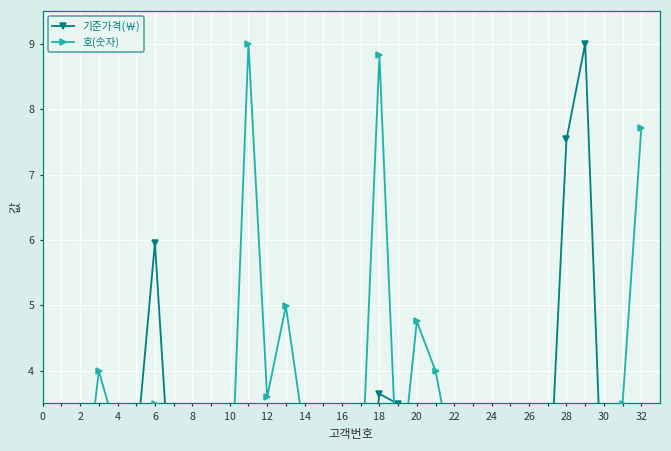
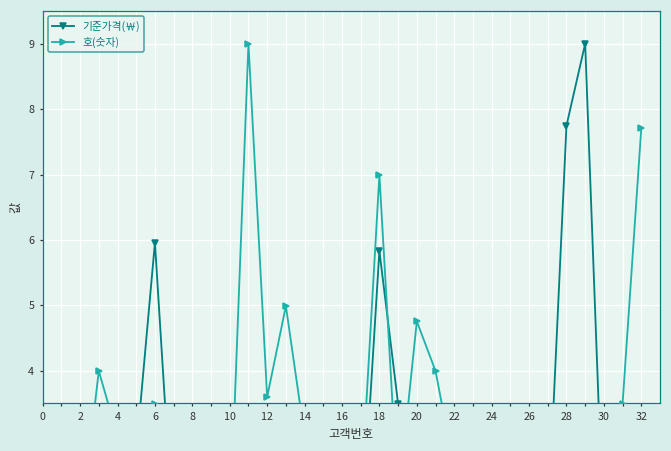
  {
    "기준가격(￦)": {
      "6": 6.0,
-     "18": 3.6,
-     "28": 7.5
+     "18": 5.8,
+     "28": 7.7
    },
    "호(숫자)": {
      "6": 3.5,
      "12": 3.6,
-     "18": 8.8,
+     "18": 7.0,
      "20": 4.8,
      "32": 7.7
    }
  }
